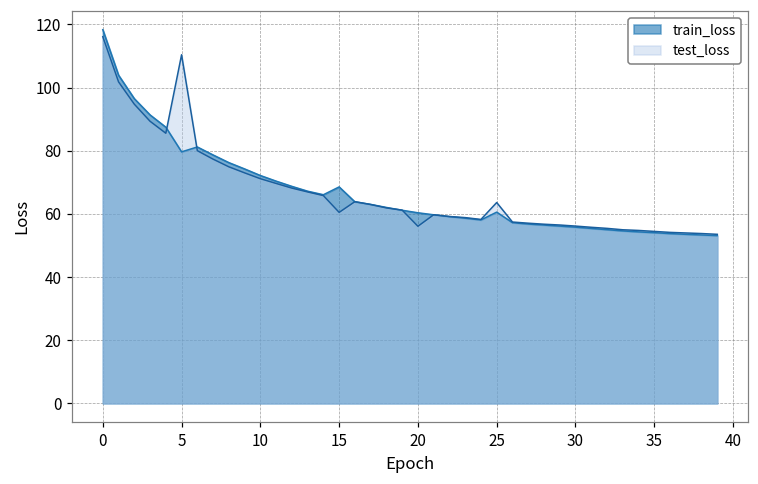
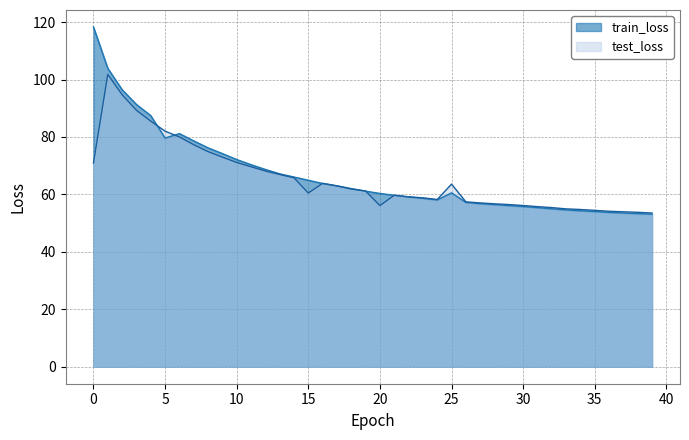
  {
    "train_loss": {
      "0": 118,
      "5": 80,
      "10": 72,
-     "15": 69,
+     "15": 65,
      "20": 60,
      "25": 61
    },
    "test_loss": {
-     "0": 116,
-     "5": 110,
+     "0": 71,
+     "5": 82,
      "10": 71,
      "15": 60,
      "20": 56,
      "25": 64
    }
  }
